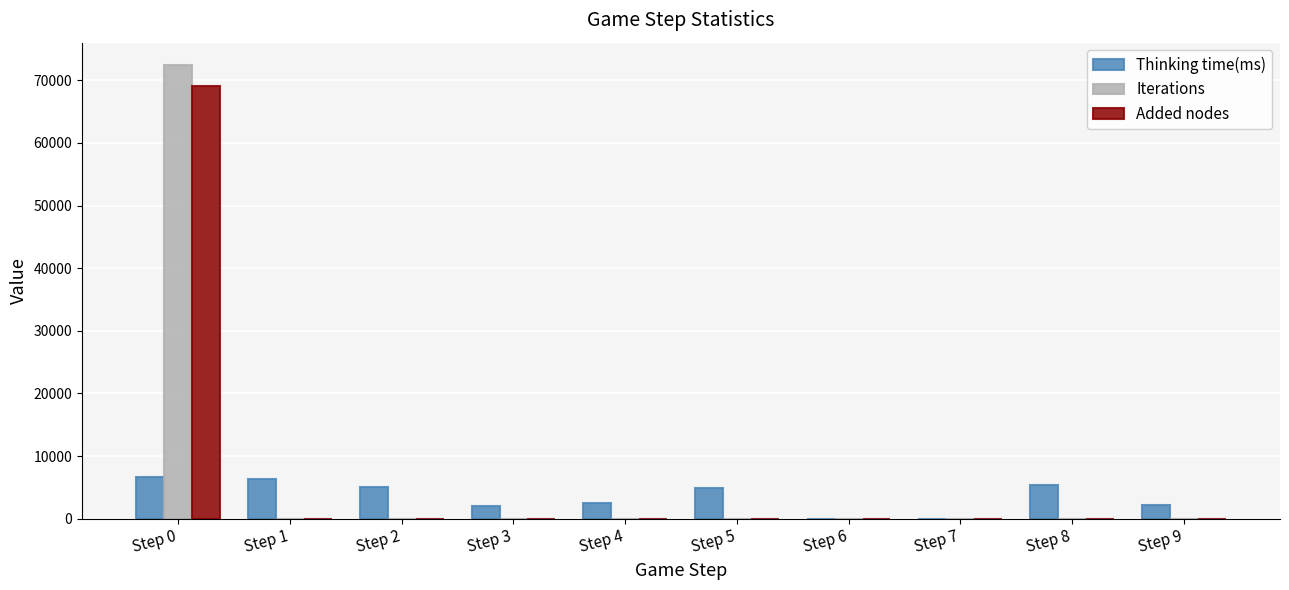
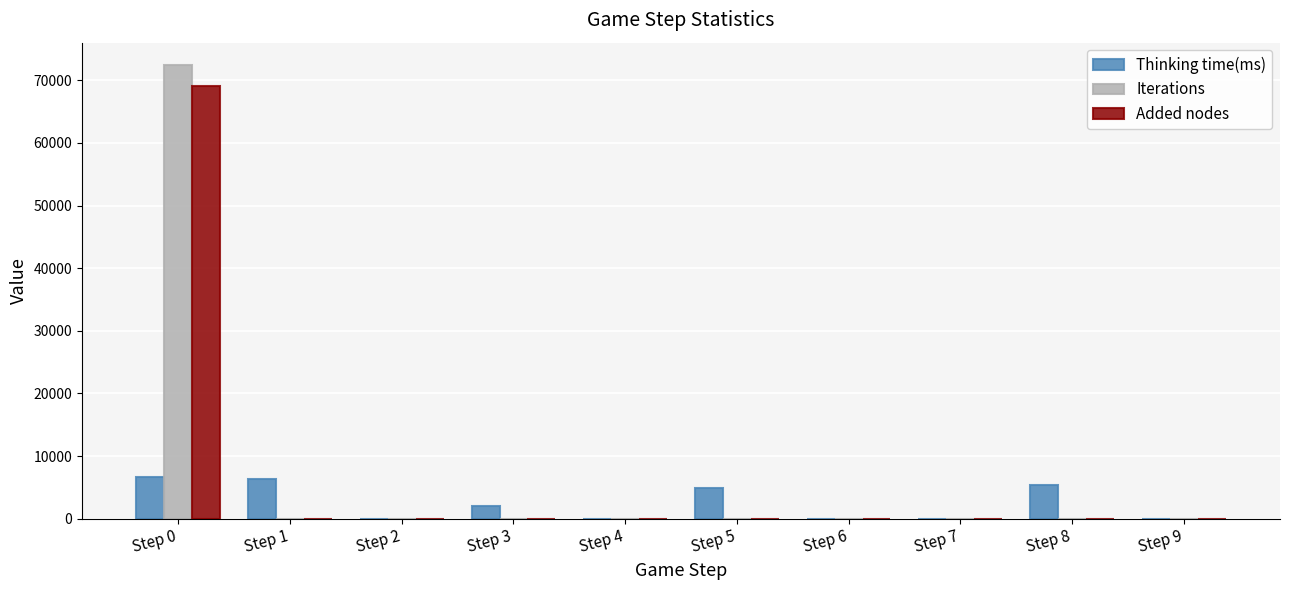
  {
    "Thinking time(ms)": {
      "Step 0": 7000,
      "Step 1": 6000,
-     "Step 2": 5000,
+     "Step 2": 0,
      "Step 3": 2000,
-     "Step 4": 2000,
+     "Step 4": 0,
      "Step 5": 5000,
      "Step 6": 0,
      "Step 7": 0,
      "Step 8": 5000,
-     "Step 9": 2000
+     "Step 9": 0
    },
    "Iterations": {
      "Step 0": 72000,
      "Step 1": 0,
      "Step 2": 0,
      "Step 3": 0,
      "Step 4": 0,
      "Step 5": 0,
      "Step 6": 0,
      "Step 7": 0,
      "Step 8": 0,
      "Step 9": 0
    },
    "Added nodes": {
      "Step 0": 69000,
      "Step 1": 0,
      "Step 2": 0,
      "Step 3": 0,
      "Step 4": 0,
      "Step 5": 0,
      "Step 6": 0,
      "Step 7": 0,
      "Step 8": 0,
      "Step 9": 0
    }
  }
